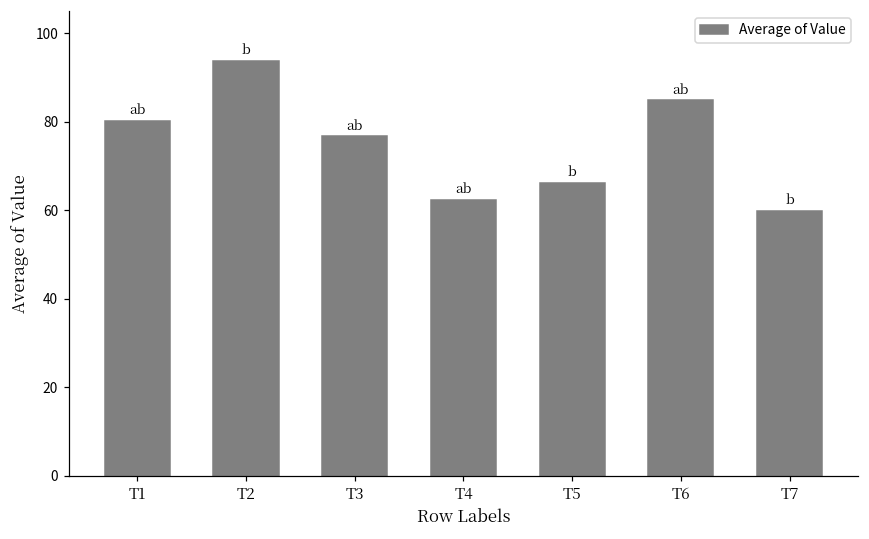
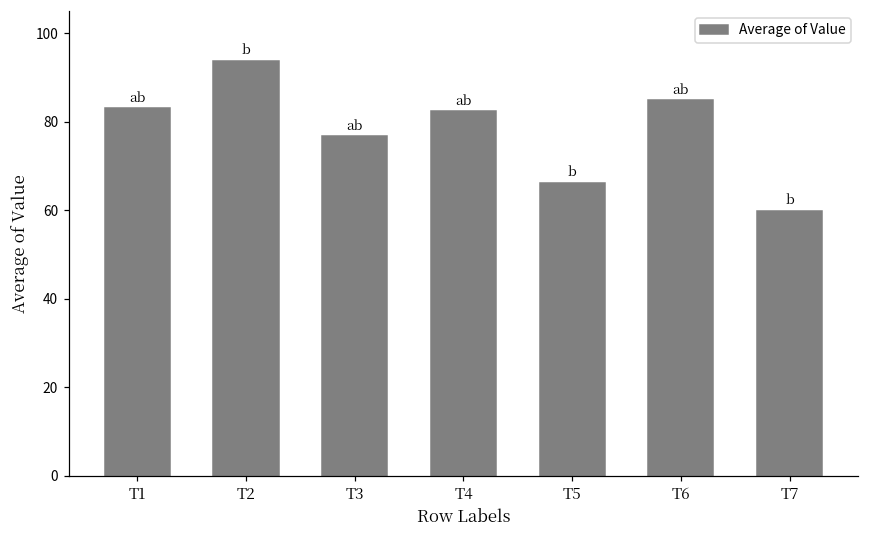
  {
-   "T1": 80,
+   "T1": 83,
    "T2": 94,
    "T3": 77,
-   "T4": 62,
+   "T4": 82,
    "T5": 66,
    "T6": 85,
    "T7": 60
  }
